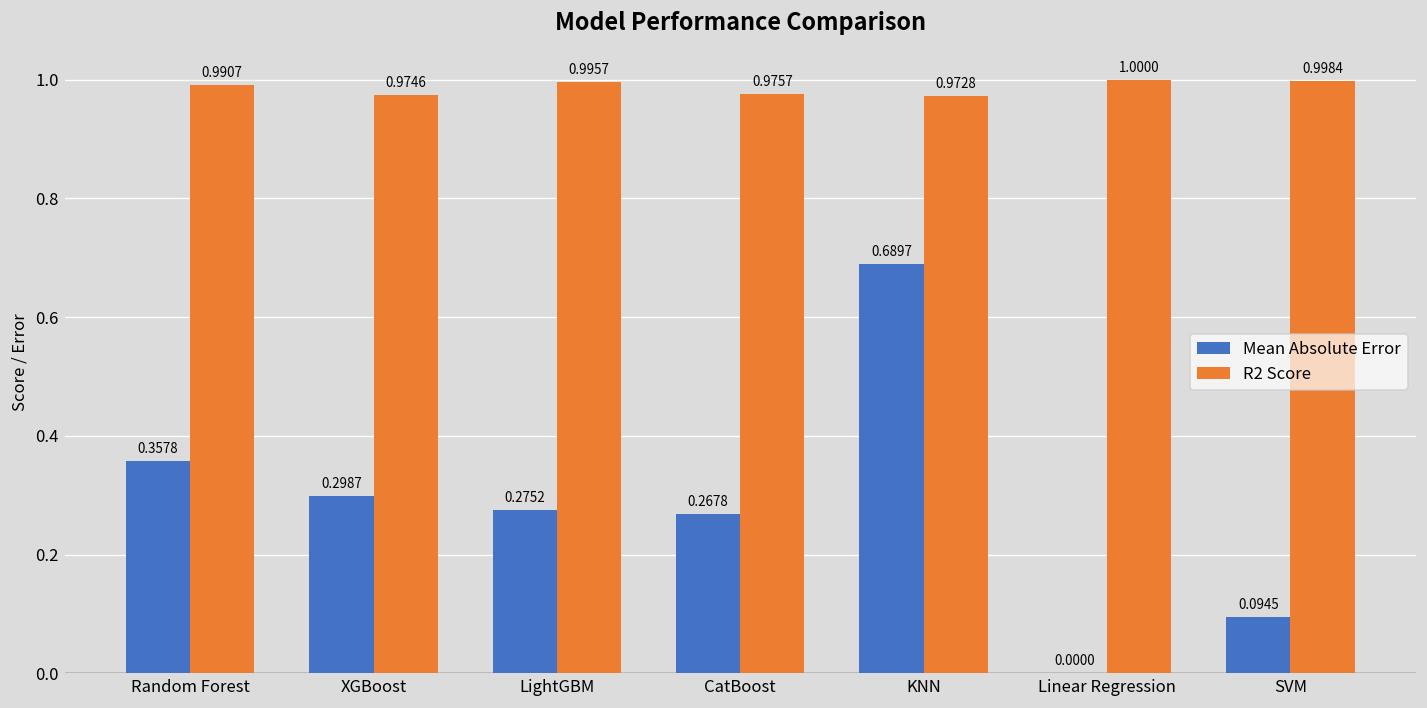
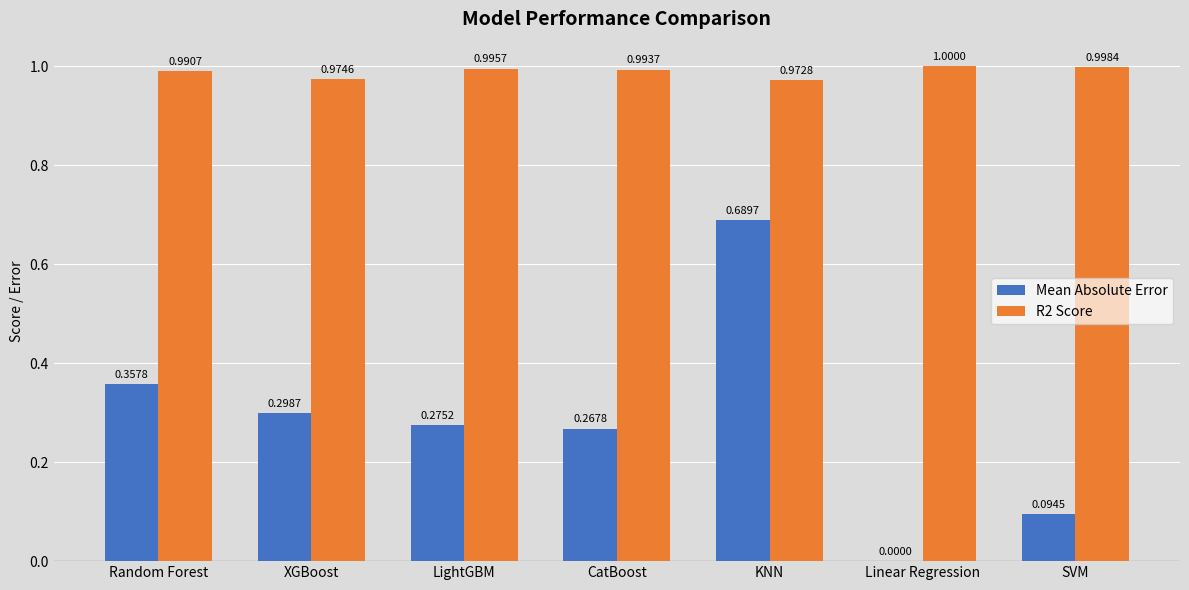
  {
    "Mean Absolute Error": {
      "Random Forest": 0.3578,
      "XGBoost": 0.2987,
      "LightGBM": 0.2752,
      "CatBoost": 0.2678,
      "KNN": 0.6897,
      "Linear Regression": 0.0000,
      "SVM": 0.0945
    },
    "R2 Score": {
      "Random Forest": 0.9907,
      "XGBoost": 0.9746,
      "LightGBM": 0.9957,
-     "CatBoost": 0.9757,
+     "CatBoost": 0.9937,
      "KNN": 0.9728,
      "Linear Regression": 1.0000,
      "SVM": 0.9984
    }
  }
